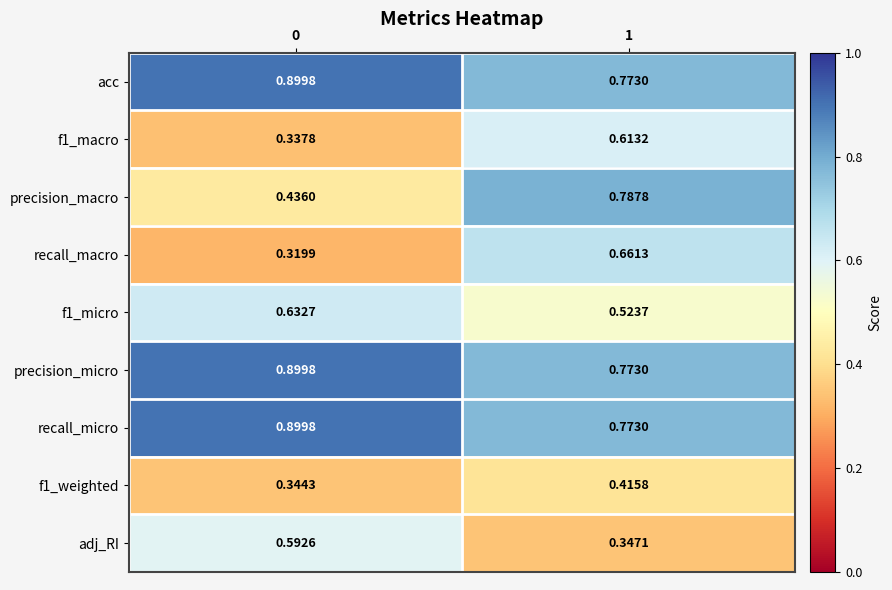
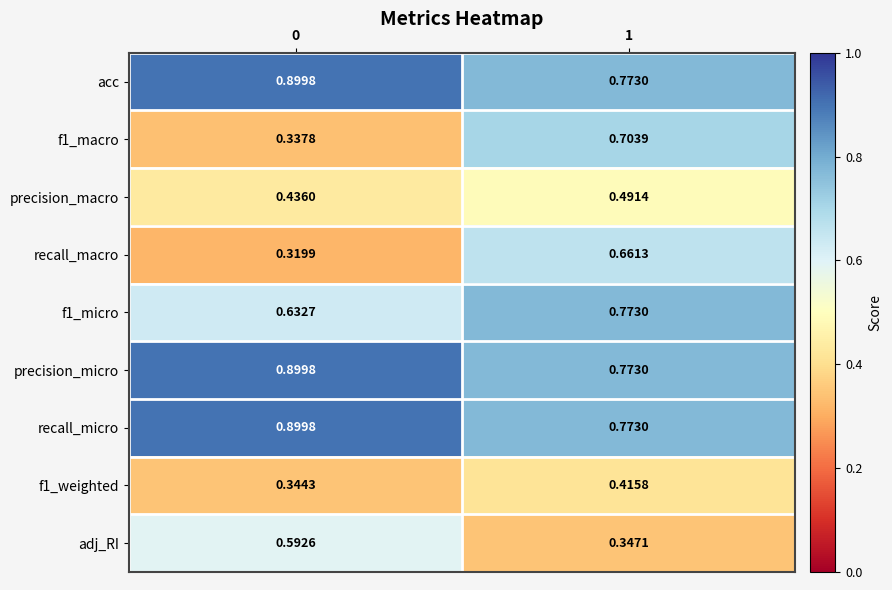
  {
    "acc": {
      "0": 0.8998,
      "1": 0.7730
    },
    "f1_macro": {
      "0": 0.3378,
-     "1": 0.6132
+     "1": 0.7039
    },
    "precision_macro": {
      "0": 0.4360,
-     "1": 0.7878
+     "1": 0.4914
    },
    "recall_macro": {
      "0": 0.3199,
      "1": 0.6613
    },
    "f1_micro": {
      "0": 0.6327,
-     "1": 0.5237
+     "1": 0.7730
    },
    "precision_micro": {
      "0": 0.8998,
      "1": 0.7730
    },
    "recall_micro": {
      "0": 0.8998,
      "1": 0.7730
    },
    "f1_weighted": {
      "0": 0.3443,
      "1": 0.4158
    },
    "adj_RI": {
      "0": 0.5926,
      "1": 0.3471
    }
  }
